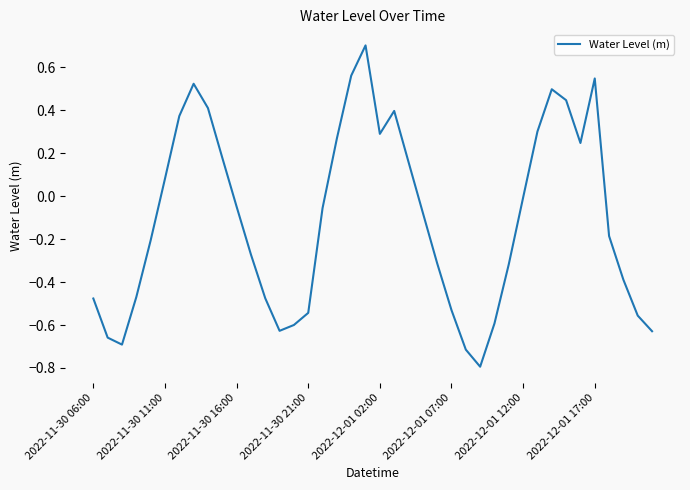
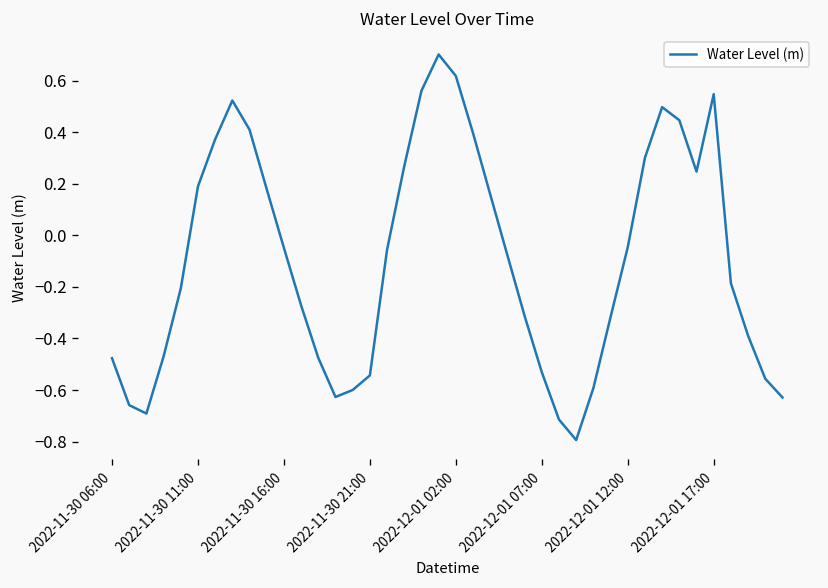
  {
    "2022-11-30 06:00": -0.48,
-   "2022-11-30 11:00": 0.08,
+   "2022-11-30 11:00": 0.19,
    "2022-11-30 16:00": -0.05,
    "2022-11-30 21:00": -0.54,
-   "2022-12-01 02:00": 0.29,
+   "2022-12-01 02:00": 0.62,
    "2022-12-01 07:00": -0.53,
-   "2022-12-01 12:00": -0.01,
+   "2022-12-01 12:00": -0.05,
    "2022-12-01 17:00": 0.55
  }
